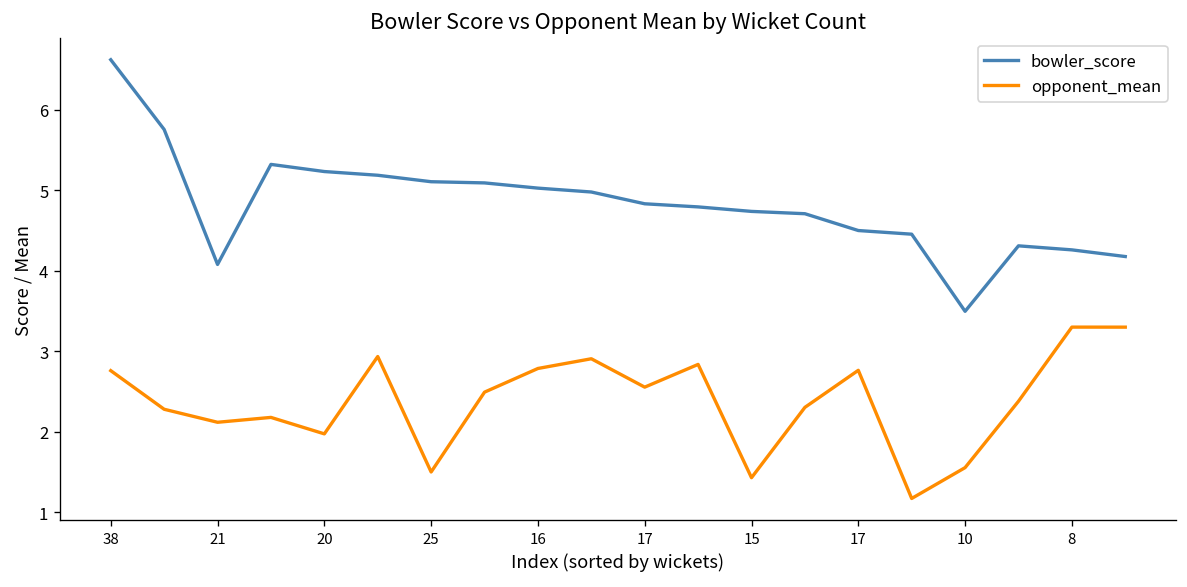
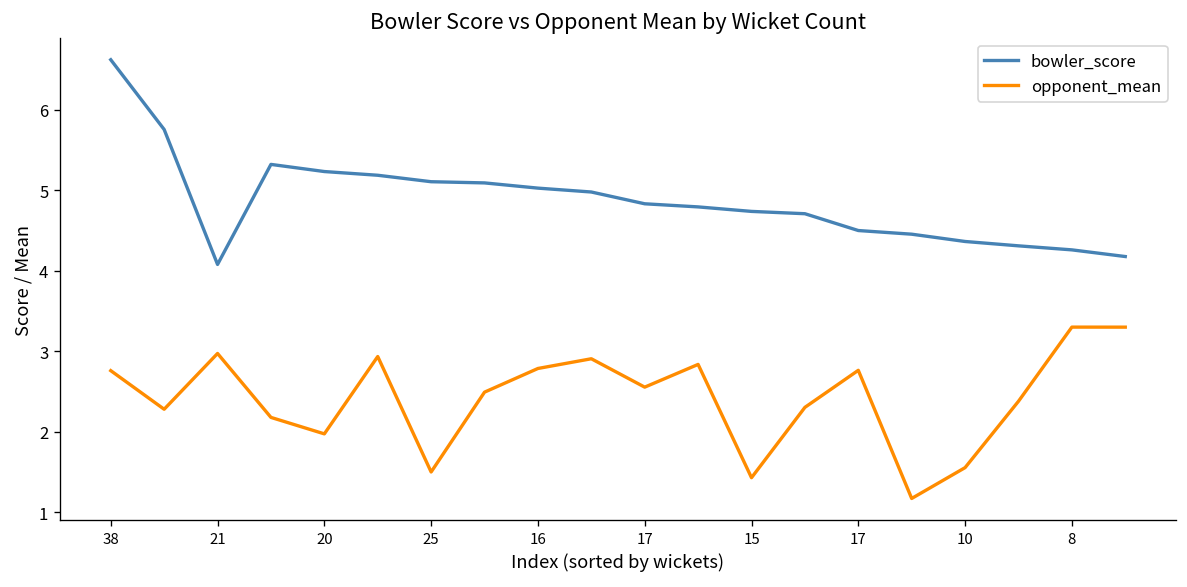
  {
    "bowler_score": {
      "38": 6.6,
      "21": 4.1,
      "20": 5.2,
      "25": 5.1,
      "16": 5.0,
-     "10": 3.5,
+     "10": 4.4,
      "8": 4.3
    },
    "opponent_mean": {
      "38": 2.8,
-     "21": 2.1,
+     "21": 3.0,
      "20": 2.0,
      "25": 1.5,
      "16": 2.8,
      "10": 1.6,
      "8": 3.3
    }
  }
